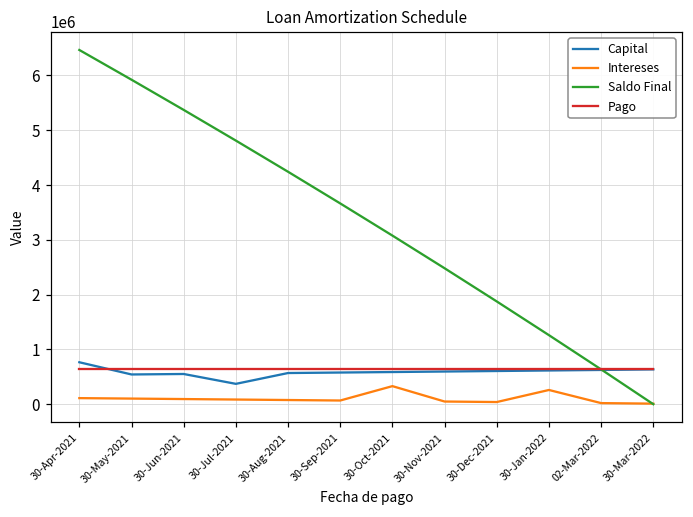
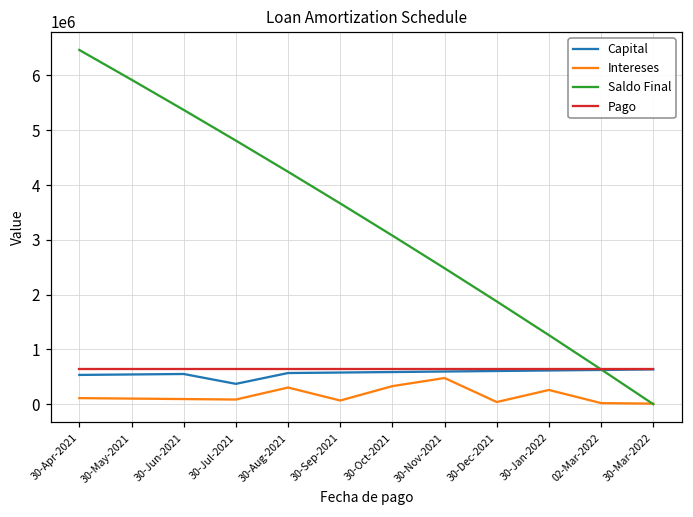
  {
    "Capital": {
-     "30-Apr-2021": 800000,
+     "30-Apr-2021": 500000,
      "30-May-2021": 500000,
      "30-Jun-2021": 600000,
      "30-Jul-2021": 400000,
      "30-Aug-2021": 600000,
      "30-Sep-2021": 600000,
      "30-Oct-2021": 600000
    },
    "Intereses": {
      "30-Apr-2021": 100000,
      "30-May-2021": 100000,
      "30-Jun-2021": 100000,
      "30-Jul-2021": 100000,
-     "30-Aug-2021": 100000,
+     "30-Aug-2021": 300000,
      "30-Sep-2021": 100000,
      "30-Oct-2021": 300000,
-     "30-Nov-2021": 0,
+     "30-Nov-2021": 500000,
      "30-Dec-2021": 0,
      "30-Jan-2022": 300000,
      "02-Mar-2022": 0
    },
    "Saldo Final": {
      "30-Apr-2021": 6500000,
      "30-May-2021": 5900000,
      "30-Jun-2021": 5400000,
      "30-Jul-2021": 4800000,
      "30-Aug-2021": 4200000,
      "30-Sep-2021": 3700000,
      "30-Oct-2021": 3100000,
      "30-Nov-2021": 2500000,
      "30-Dec-2021": 1900000,
      "30-Jan-2022": 1300000
    },
    "Pago": {
      "30-Apr-2021": 600000,
      "30-May-2021": 600000,
      "30-Jun-2021": 600000,
      "30-Jul-2021": 600000,
      "30-Aug-2021": 600000,
      "30-Sep-2021": 600000,
      "30-Oct-2021": 600000
    }
  }
